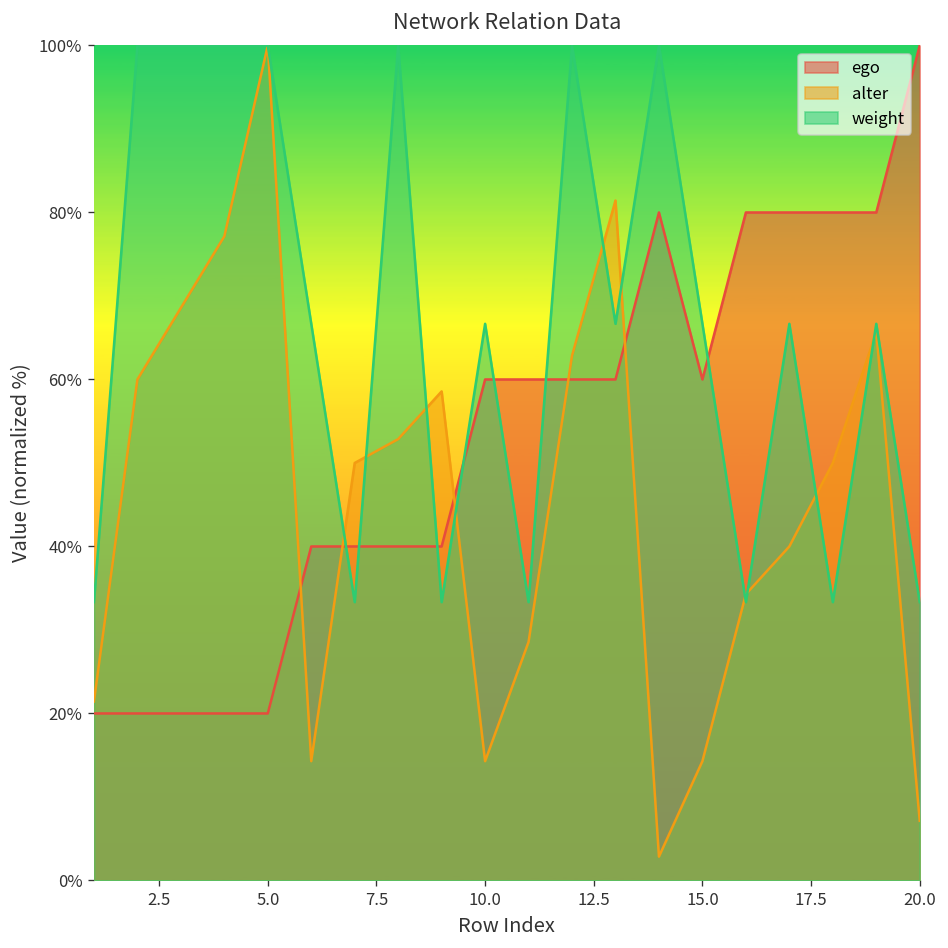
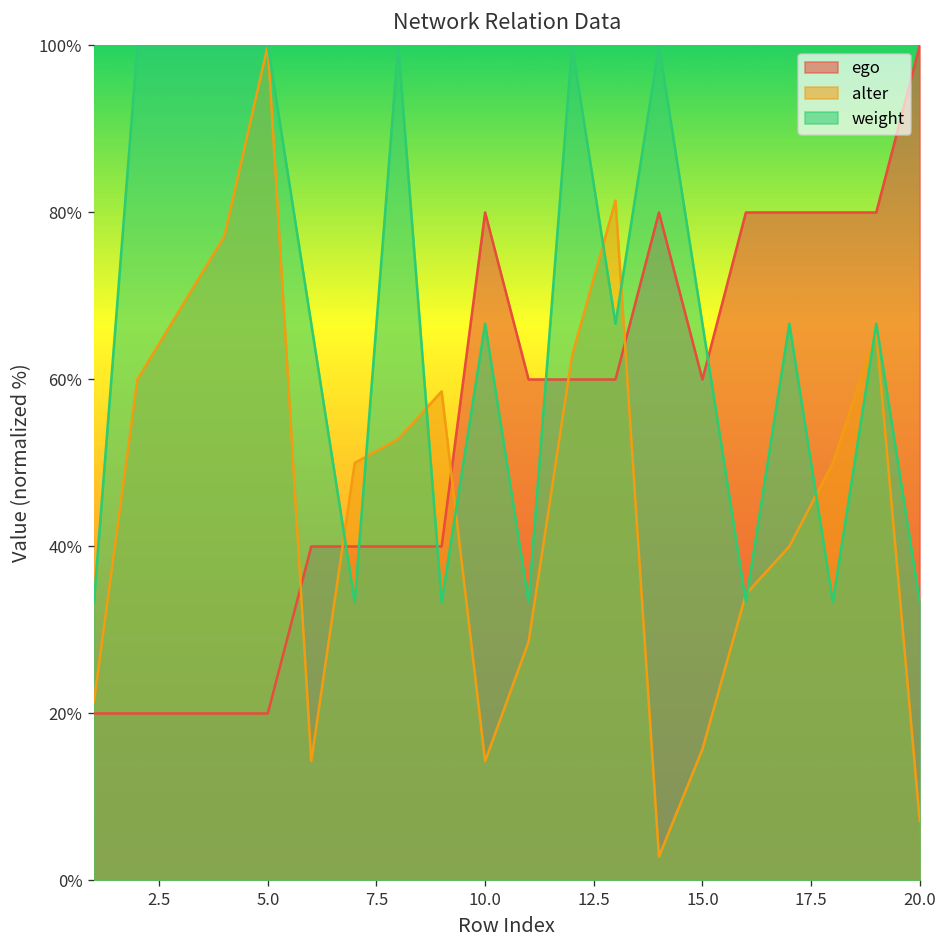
  {
    "ego": {
      "5.0": "20%",
-     "10.0": "60%",
+     "10.0": "80%",
      "15.0": "60%",
      "20.0": "100%"
    },
    "alter": {
      "10.0": "14%",
-     "15.0": "14%",
+     "15.0": "16%",
      "20.0": "7%"
    },
    "weight": {
      "10.0": "67%",
      "15.0": "67%",
      "20.0": "33%"
    }
  }
